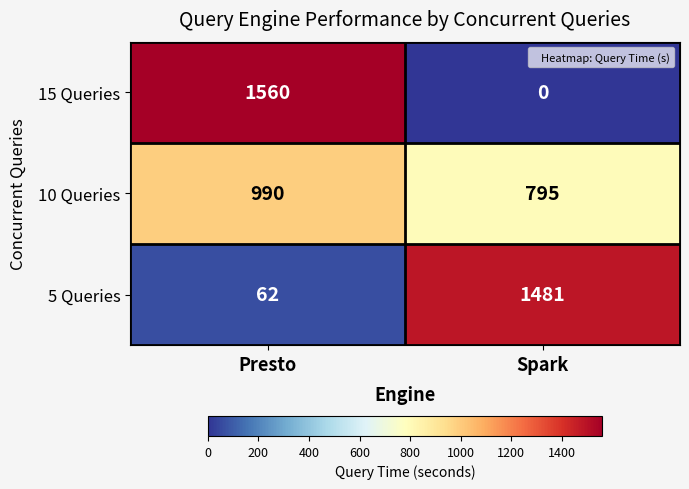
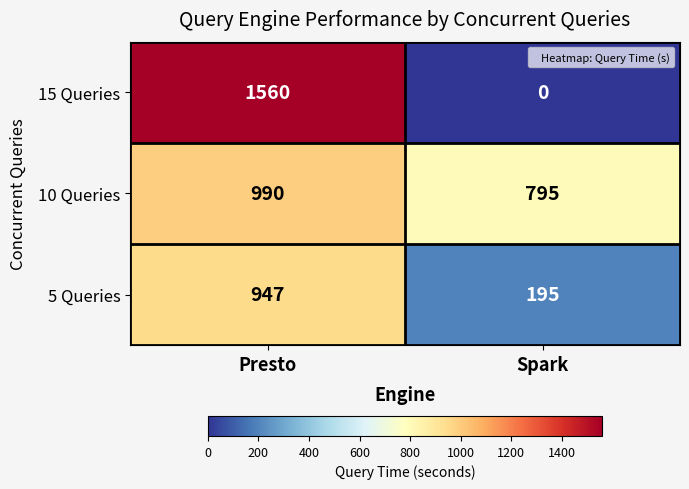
  {
    "15 Queries": {
      "Presto": 1560,
      "Spark": 0
    },
    "10 Queries": {
      "Presto": 990,
      "Spark": 795
    },
    "5 Queries": {
-     "Presto": 62,
-     "Spark": 1481
+     "Presto": 947,
+     "Spark": 195
    }
  }
